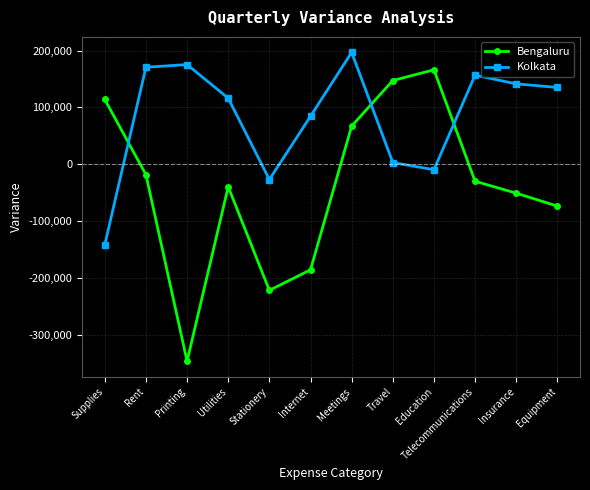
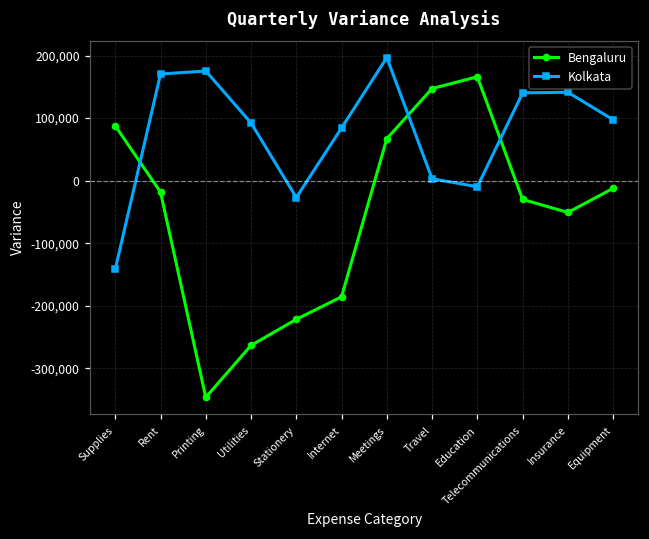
  {
    "Bengaluru": {
-     "Supplies": "110,000",
+     "Supplies": "90,000",
      "Rent": "-20,000",
      "Printing": "-350,000",
-     "Utilities": "-40,000",
+     "Utilities": "-260,000",
      "Stationery": "-220,000",
      "Internet": "-190,000",
      "Meetings": "70,000",
      "Travel": "150,000",
      "Education": "170,000",
      "Telecommunications": "-30,000",
      "Insurance": "-50,000",
-     "Equipment": "-70,000"
+     "Equipment": "-10,000"
    },
    "Kolkata": {
      "Supplies": "-140,000",
      "Rent": "170,000",
      "Printing": "180,000",
-     "Utilities": "120,000",
+     "Utilities": "90,000",
      "Stationery": "-30,000",
      "Internet": "80,000",
      "Meetings": "200,000",
      "Travel": "0",
      "Education": "-10,000",
-     "Telecommunications": "160,000",
+     "Telecommunications": "140,000",
      "Insurance": "140,000",
-     "Equipment": "140,000"
+     "Equipment": "100,000"
    }
  }
